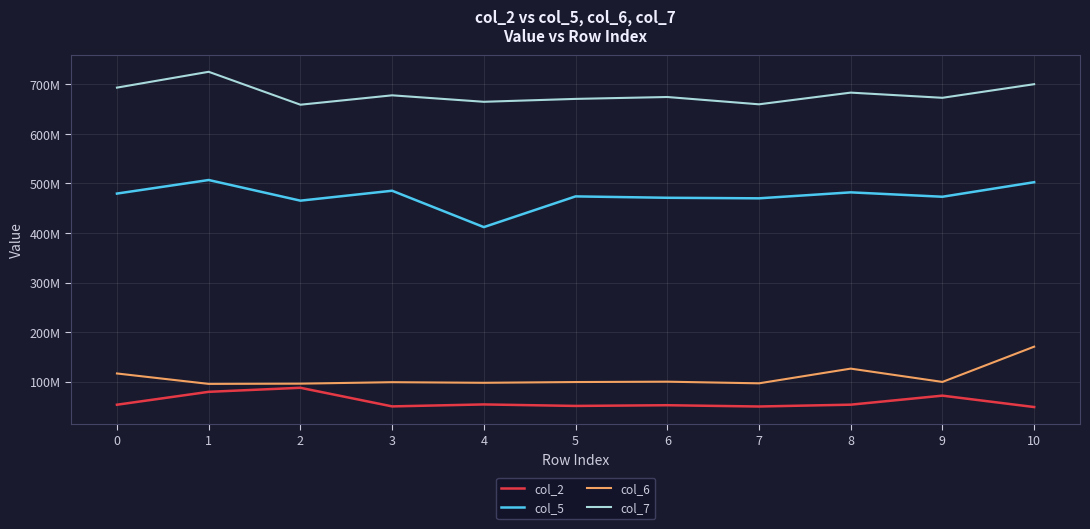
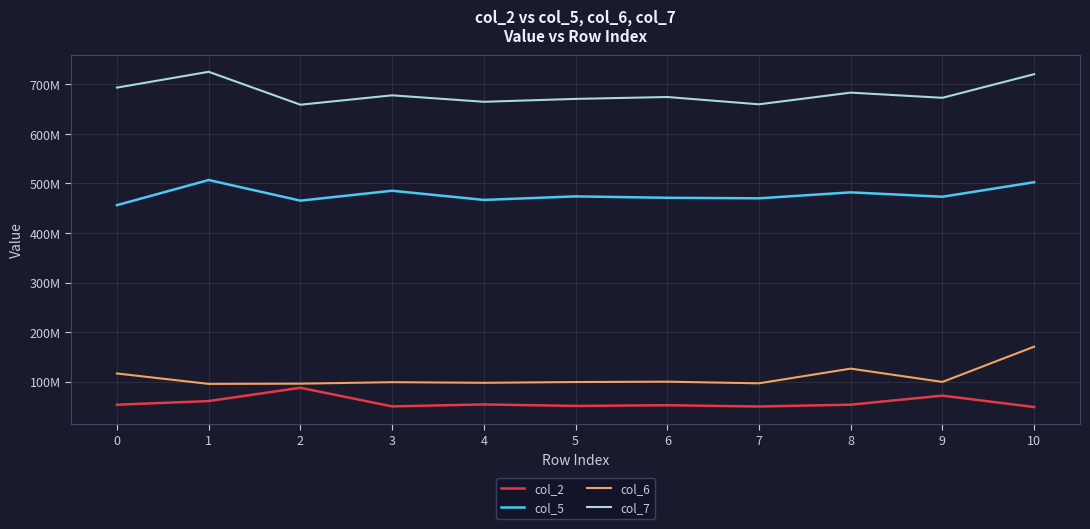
  {
    "col_2": {
      "0": 50000000,
-     "1": 80000000,
+     "1": 60000000,
      "2": 90000000,
      "3": 50000000,
      "4": 50000000,
      "5": 50000000,
      "6": 50000000,
      "7": 50000000,
      "8": 50000000,
      "9": 70000000,
      "10": 50000000
    },
    "col_5": {
-     "0": 480000000,
+     "0": 460000000,
      "1": 510000000,
      "2": 470000000,
      "3": 490000000,
-     "4": 410000000,
+     "4": 470000000,
      "5": 470000000,
      "6": 470000000,
      "7": 470000000,
      "8": 480000000,
      "9": 470000000,
      "10": 500000000
    },
    "col_6": {
      "0": 120000000,
      "1": 100000000,
      "2": 100000000,
      "3": 100000000,
      "4": 100000000,
      "5": 100000000,
      "6": 100000000,
      "7": 100000000,
      "8": 130000000,
      "9": 100000000,
      "10": 170000000
    },
    "col_7": {
      "0": 690000000,
      "1": 730000000,
      "2": 660000000,
      "3": 680000000,
      "4": 660000000,
      "5": 670000000,
      "6": 670000000,
      "7": 660000000,
      "8": 680000000,
      "9": 670000000,
-     "10": 700000000
+     "10": 720000000
    }
  }
